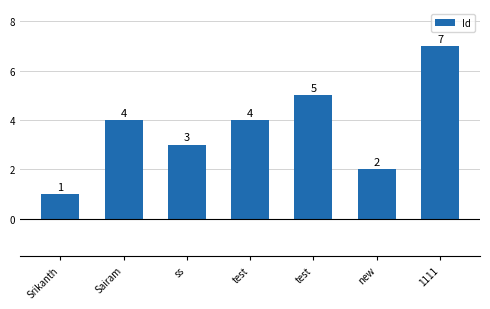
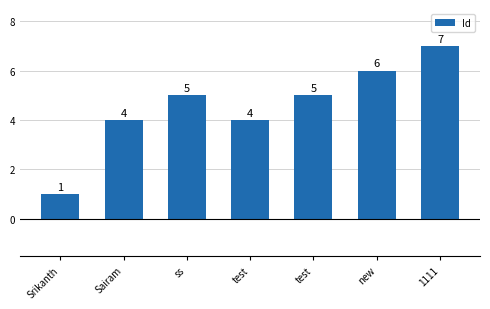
  {
    "Srikanth": 1,
    "Sairam": 4,
-   "ss": 3,
-   "new": 2,
+   "ss": 5,
+   "new": 6,
    "1111": 7
  }
